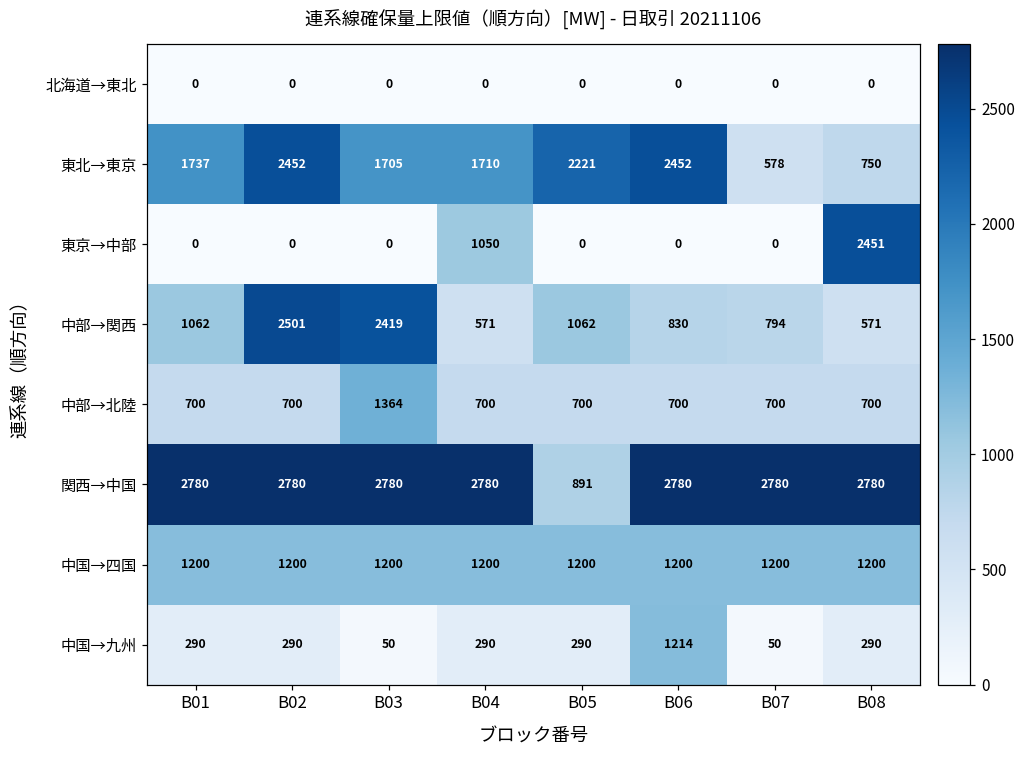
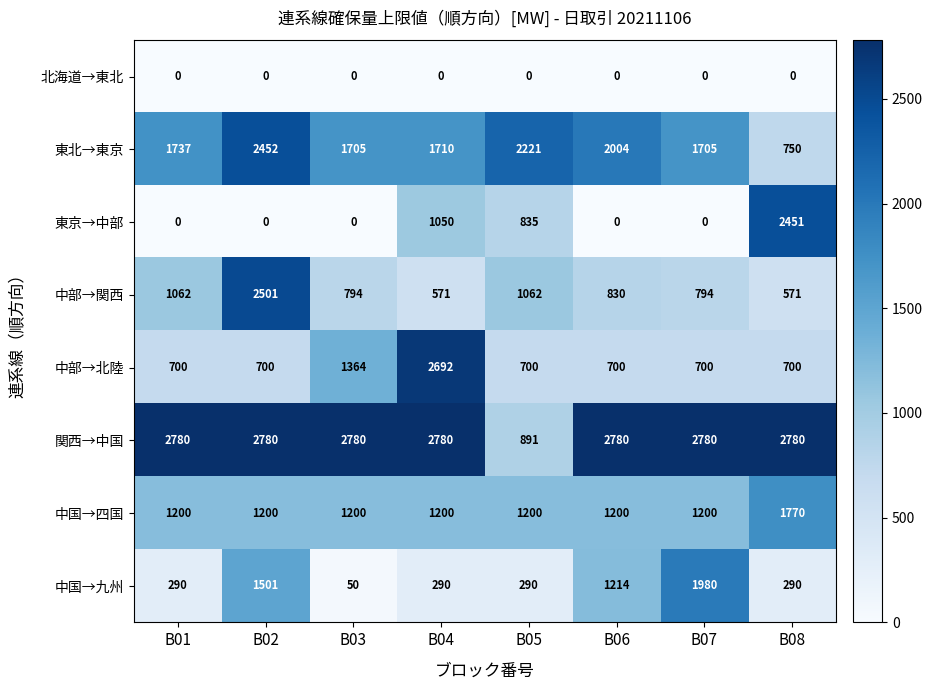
  {
    "北海道→東北": {
      "B01": 0,
      "B02": 0,
      "B03": 0,
      "B04": 0,
      "B05": 0,
      "B06": 0,
      "B07": 0,
      "B08": 0
    },
    "東北→東京": {
      "B01": 1737,
      "B02": 2452,
      "B03": 1705,
      "B04": 1710,
      "B05": 2221,
-     "B06": 2452,
-     "B07": 578,
+     "B06": 2004,
+     "B07": 1705,
      "B08": 750
    },
    "東京→中部": {
      "B01": 0,
      "B02": 0,
      "B03": 0,
      "B04": 1050,
-     "B05": 0,
+     "B05": 835,
      "B06": 0,
      "B07": 0,
      "B08": 2451
    },
    "中部→関西": {
      "B01": 1062,
      "B02": 2501,
-     "B03": 2419,
+     "B03": 794,
      "B04": 571,
      "B05": 1062,
      "B06": 830,
      "B07": 794,
      "B08": 571
    },
    "中部→北陸": {
      "B01": 700,
      "B02": 700,
      "B03": 1364,
-     "B04": 700,
+     "B04": 2692,
      "B05": 700,
      "B06": 700,
      "B07": 700,
      "B08": 700
    },
    "関西→中国": {
      "B01": 2780,
      "B02": 2780,
      "B03": 2780,
      "B04": 2780,
      "B05": 891,
      "B06": 2780,
      "B07": 2780,
      "B08": 2780
    },
    "中国→四国": {
      "B01": 1200,
      "B02": 1200,
      "B03": 1200,
      "B04": 1200,
      "B05": 1200,
      "B06": 1200,
      "B07": 1200,
-     "B08": 1200
+     "B08": 1770
    },
    "中国→九州": {
      "B01": 290,
-     "B02": 290,
+     "B02": 1501,
      "B03": 50,
      "B04": 290,
      "B05": 290,
      "B06": 1214,
-     "B07": 50,
+     "B07": 1980,
      "B08": 290
    }
  }
